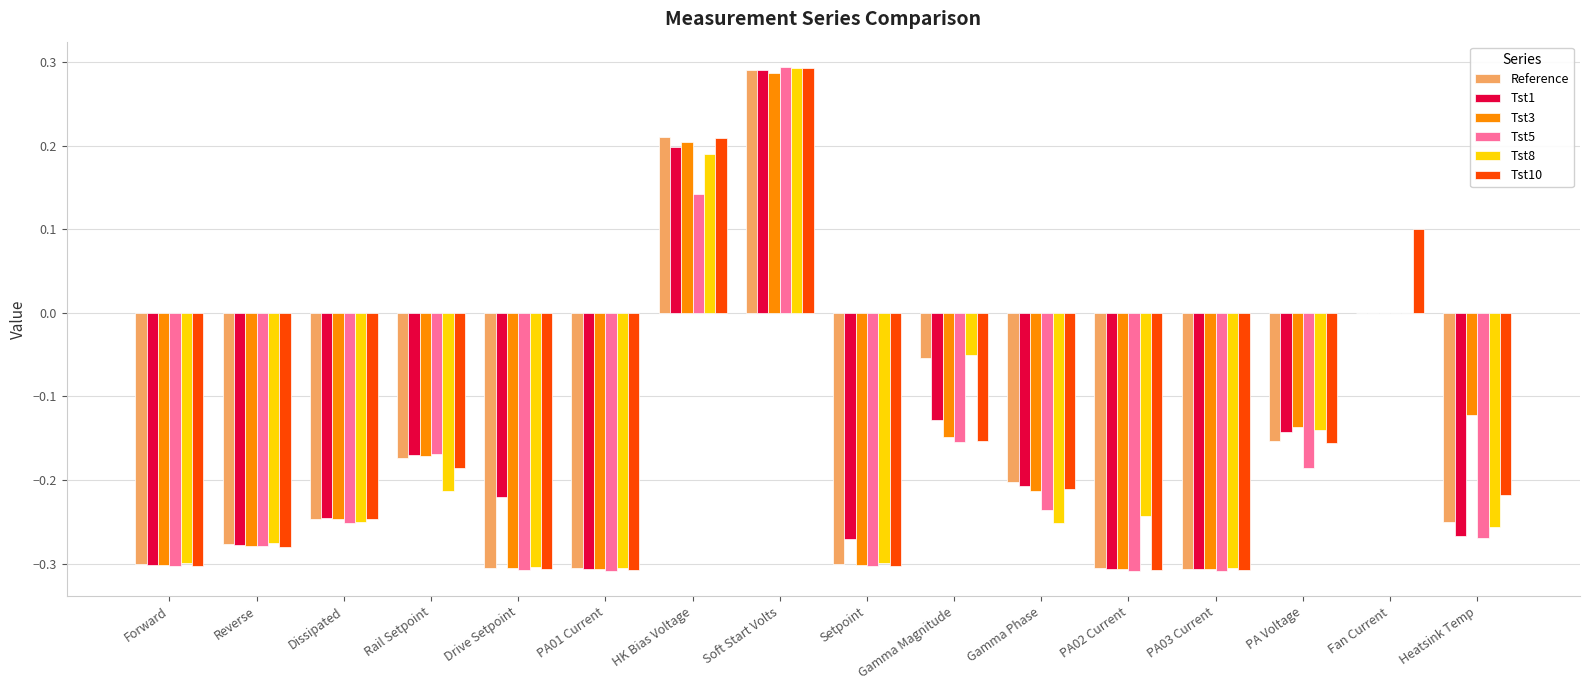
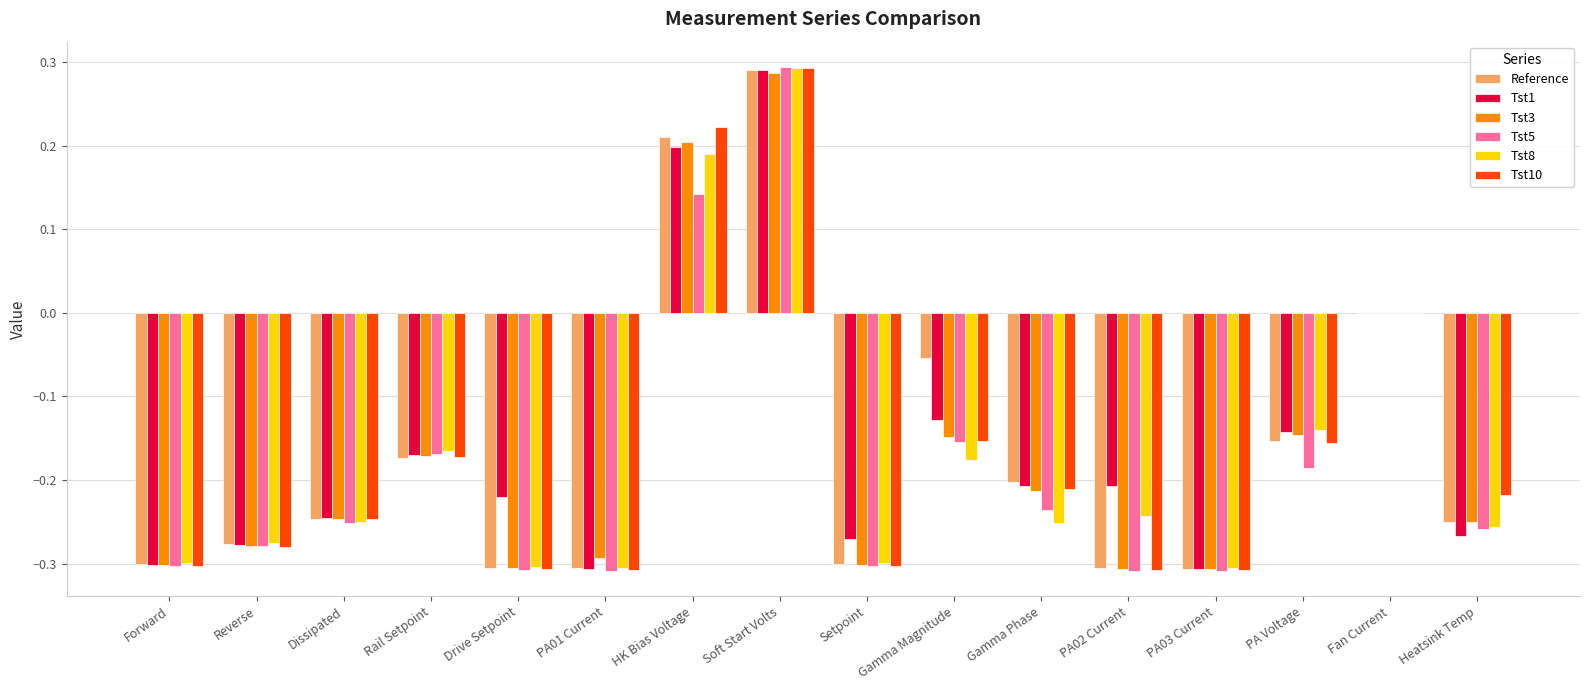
  {
    "Reference": {
      "Forward": -0.30,
      "Reverse": -0.28,
      "Dissipated": -0.25,
      "Rail Setpoint": -0.17,
      "Drive Setpoint": -0.30,
      "PA01 Current": -0.31,
      "HK Bias Voltage": 0.21,
      "Soft Start Volts": 0.29,
      "Setpoint": -0.30,
      "Gamma Magnitude": -0.05,
      "Gamma Phase": -0.20,
      "PA02 Current": -0.31,
      "PA03 Current": -0.31,
      "PA Voltage": -0.15,
      "Fan Current": 0.00,
      "Heatsink Temp": -0.25
    },
    "Tst1": {
      "Forward": -0.30,
      "Reverse": -0.28,
      "Dissipated": -0.25,
      "Rail Setpoint": -0.17,
      "Drive Setpoint": -0.22,
      "PA01 Current": -0.31,
      "HK Bias Voltage": 0.20,
      "Soft Start Volts": 0.29,
      "Setpoint": -0.27,
      "Gamma Magnitude": -0.13,
      "Gamma Phase": -0.21,
-     "PA02 Current": -0.31,
+     "PA02 Current": -0.21,
      "PA03 Current": -0.31,
      "PA Voltage": -0.14,
      "Fan Current": 0.00,
      "Heatsink Temp": -0.27
    },
    "Tst3": {
      "Forward": -0.30,
      "Reverse": -0.28,
      "Dissipated": -0.25,
      "Rail Setpoint": -0.17,
      "Drive Setpoint": -0.30,
-     "PA01 Current": -0.31,
+     "PA01 Current": -0.29,
      "HK Bias Voltage": 0.20,
      "Soft Start Volts": 0.29,
      "Setpoint": -0.30,
      "Gamma Magnitude": -0.15,
      "Gamma Phase": -0.21,
      "PA02 Current": -0.31,
      "PA03 Current": -0.31,
-     "PA Voltage": -0.14,
+     "PA Voltage": -0.15,
      "Fan Current": 0.00,
-     "Heatsink Temp": -0.12
+     "Heatsink Temp": -0.25
    },
    "Tst5": {
      "Forward": -0.30,
      "Reverse": -0.28,
      "Dissipated": -0.25,
      "Rail Setpoint": -0.17,
      "Drive Setpoint": -0.31,
      "PA01 Current": -0.31,
      "HK Bias Voltage": 0.14,
      "Soft Start Volts": 0.29,
      "Setpoint": -0.30,
      "Gamma Magnitude": -0.15,
      "Gamma Phase": -0.24,
      "PA02 Current": -0.31,
      "PA03 Current": -0.31,
      "PA Voltage": -0.19,
      "Fan Current": 0.00,
-     "Heatsink Temp": -0.27
+     "Heatsink Temp": -0.26
    },
    "Tst8": {
      "Forward": -0.30,
      "Reverse": -0.28,
      "Dissipated": -0.25,
-     "Rail Setpoint": -0.21,
+     "Rail Setpoint": -0.17,
      "Drive Setpoint": -0.30,
      "PA01 Current": -0.31,
      "HK Bias Voltage": 0.19,
      "Soft Start Volts": 0.29,
      "Setpoint": -0.30,
-     "Gamma Magnitude": -0.05,
+     "Gamma Magnitude": -0.18,
      "Gamma Phase": -0.25,
      "PA02 Current": -0.24,
      "PA03 Current": -0.31,
      "PA Voltage": -0.14,
      "Fan Current": 0.00,
      "Heatsink Temp": -0.26
    },
    "Tst10": {
      "Forward": -0.30,
      "Reverse": -0.28,
      "Dissipated": -0.25,
-     "Rail Setpoint": -0.19,
+     "Rail Setpoint": -0.17,
      "Drive Setpoint": -0.31,
      "PA01 Current": -0.31,
-     "HK Bias Voltage": 0.21,
+     "HK Bias Voltage": 0.22,
      "Soft Start Volts": 0.29,
      "Setpoint": -0.30,
      "Gamma Magnitude": -0.15,
      "Gamma Phase": -0.21,
      "PA02 Current": -0.31,
      "PA03 Current": -0.31,
      "PA Voltage": -0.16,
-     "Fan Current": 0.1,
+     "Fan Current": 0.0,
      "Heatsink Temp": -0.22
    }
  }
